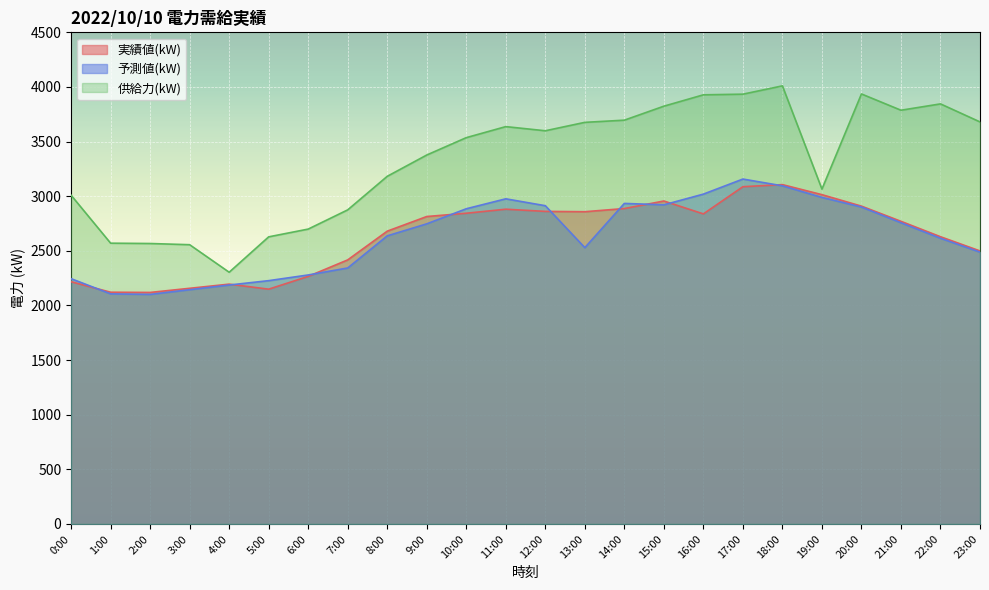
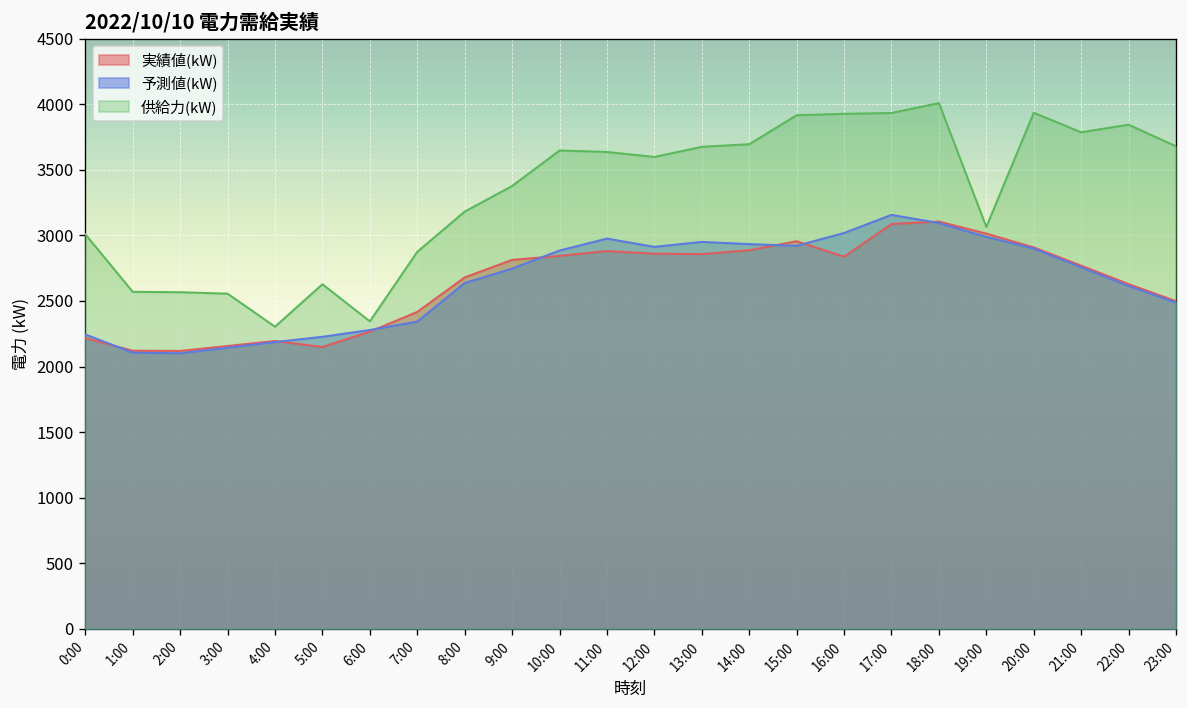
  {
    "実績値(kW)": {
      "0:00": 2220,
      "5:00": 2150,
      "7:00": 2420,
      "8:00": 2680,
      "9:00": 2810,
      "10:00": 2840,
      "11:00": 2880,
      "12:00": 2860,
      "13:00": 2860,
      "14:00": 2890,
      "15:00": 2960,
      "16:00": 2840,
      "17:00": 3090,
      "19:00": 3010
    },
    "予測値(kW)": {
      "0:00": 2250,
      "5:00": 2230,
      "7:00": 2340,
      "8:00": 2640,
      "9:00": 2750,
      "10:00": 2890,
      "11:00": 2980,
      "12:00": 2910,
-     "13:00": 2530,
+     "13:00": 2950,
      "14:00": 2930,
      "15:00": 2920,
      "16:00": 3020,
      "17:00": 3160,
      "19:00": 2990
    },
    "供給力(kW)": {
      "0:00": 3010,
      "1:00": 2570,
      "2:00": 2570,
      "3:00": 2560,
      "4:00": 2300,
      "5:00": 2630,
-     "6:00": 2700,
+     "6:00": 2350,
      "7:00": 2880,
      "8:00": 3180,
      "9:00": 3380,
-     "10:00": 3540,
+     "10:00": 3650,
      "11:00": 3640,
      "12:00": 3600,
      "13:00": 3680,
      "14:00": 3700,
-     "15:00": 3820,
+     "15:00": 3920,
      "16:00": 3930,
      "17:00": 3930,
      "18:00": 4010,
      "19:00": 3070,
      "20:00": 3940,
      "21:00": 3790,
      "22:00": 3850,
      "23:00": 3680
    }
  }
